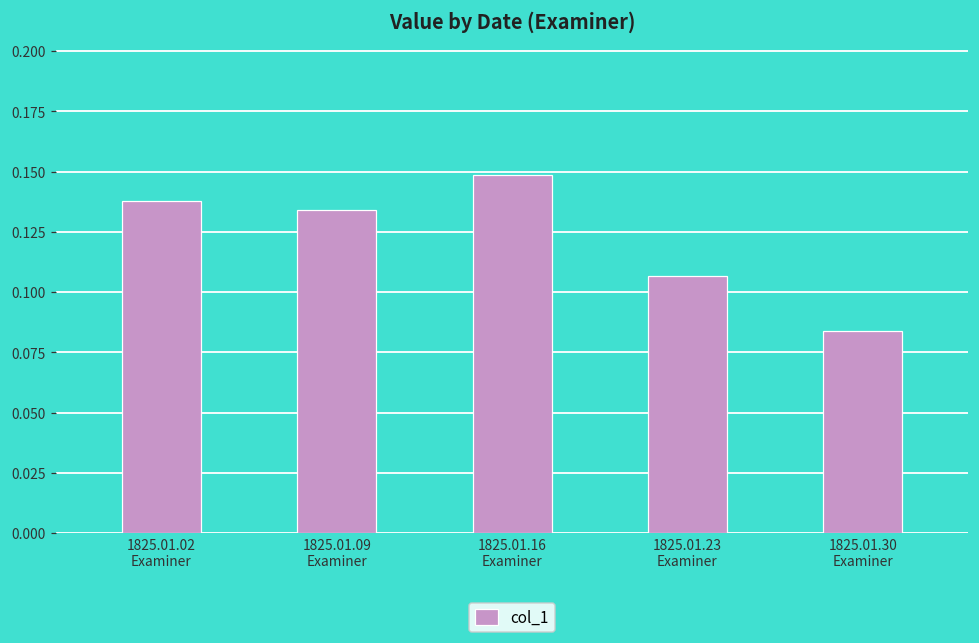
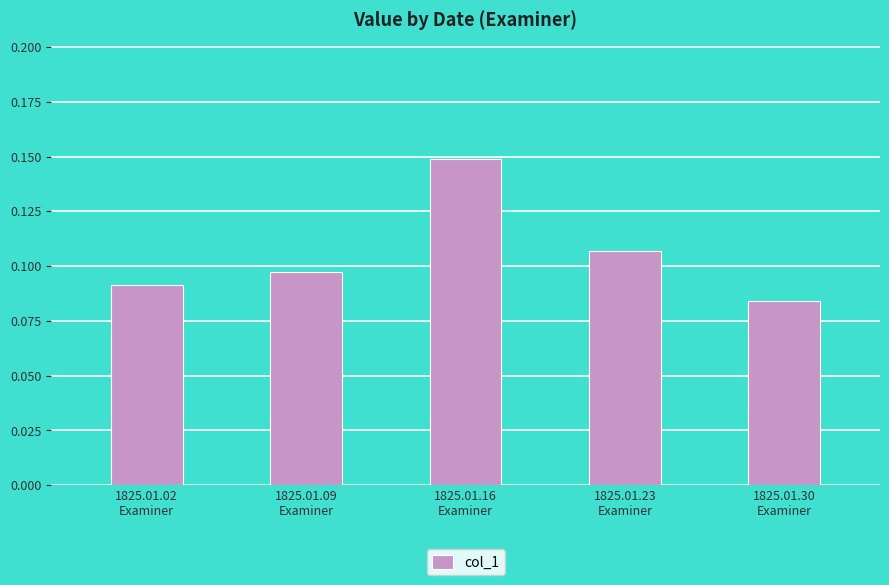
  {
-   "1825.01.02 Examiner": 0.138,
-   "1825.01.09 Examiner": 0.134,
+   "1825.01.02 Examiner": 0.092,
+   "1825.01.09 Examiner": 0.097,
    "1825.01.16 Examiner": 0.149,
    "1825.01.23 Examiner": 0.107,
    "1825.01.30 Examiner": 0.084
  }
